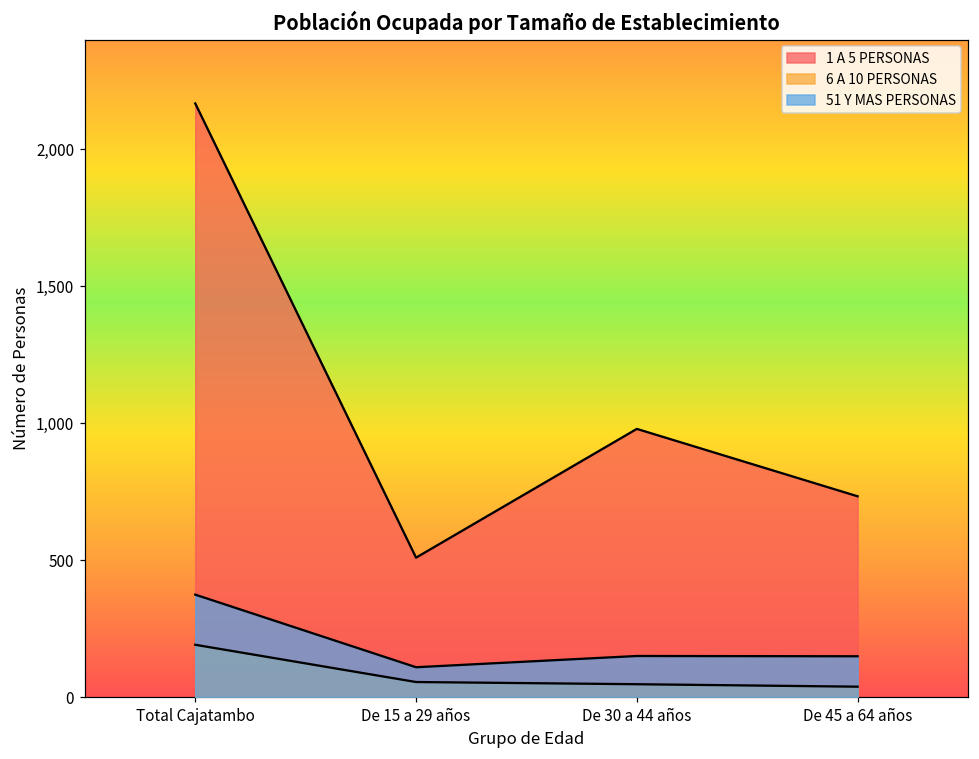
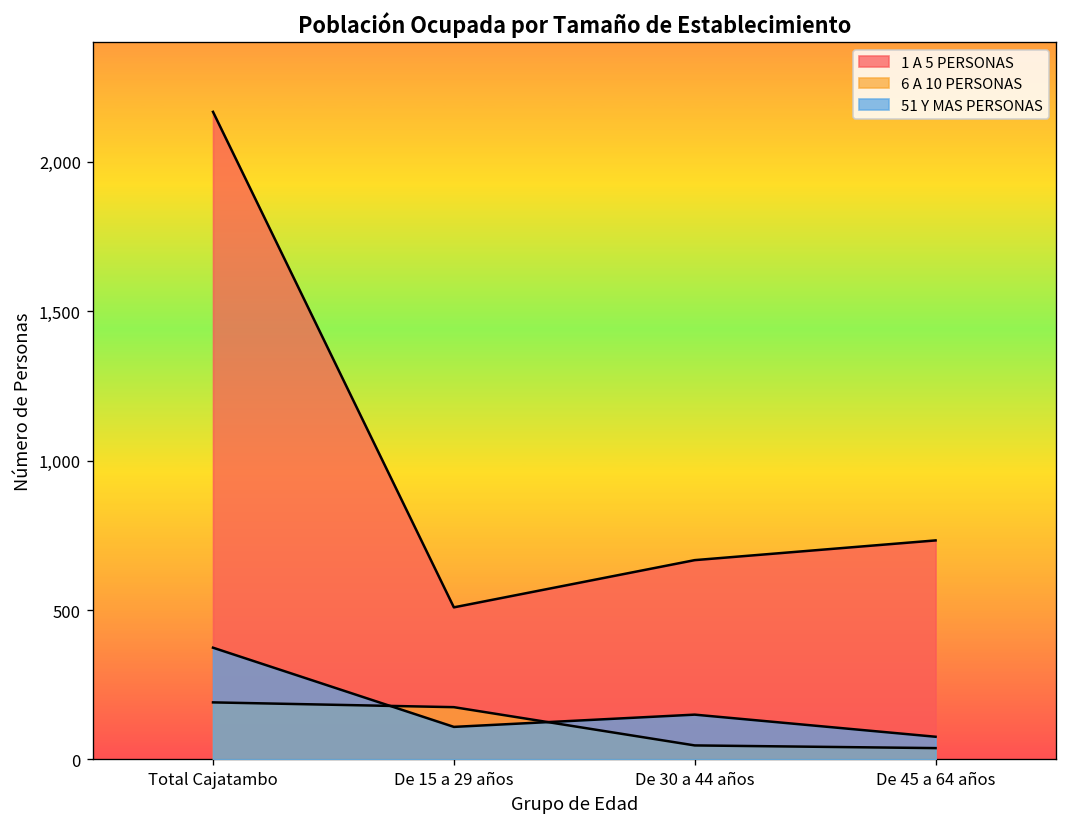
  {
    "1 A 5 PERSONAS": {
      "Total Cajatambo": "2,170",
      "De 15 a 29 años": "510",
-     "De 30 a 44 años": "980",
+     "De 30 a 44 años": "670",
      "De 45 a 64 años": "730"
    },
    "6 A 10 PERSONAS": {
      "Total Cajatambo": "190",
-     "De 15 a 29 años": "60",
+     "De 15 a 29 años": "180",
      "De 30 a 44 años": "50",
      "De 45 a 64 años": "40"
    },
    "51 Y MAS PERSONAS": {
      "Total Cajatambo": "370",
      "De 15 a 29 años": "110",
      "De 30 a 44 años": "150",
-     "De 45 a 64 años": "150"
+     "De 45 a 64 años": "80"
    }
  }
